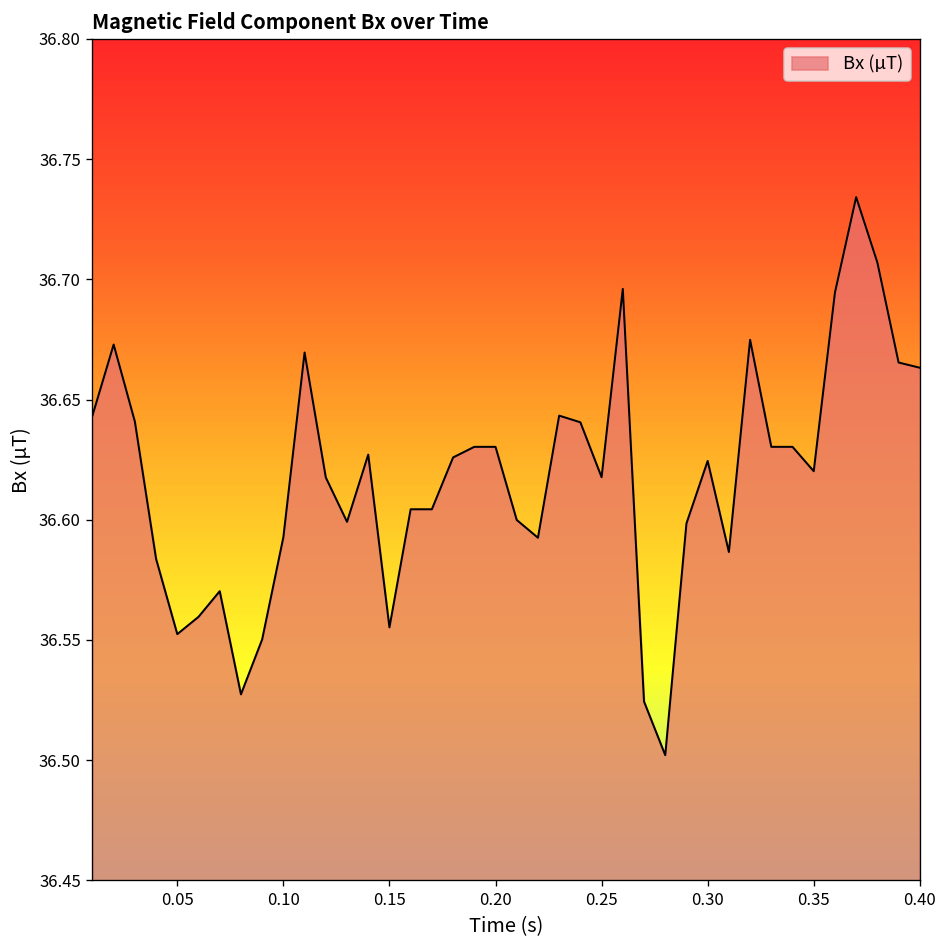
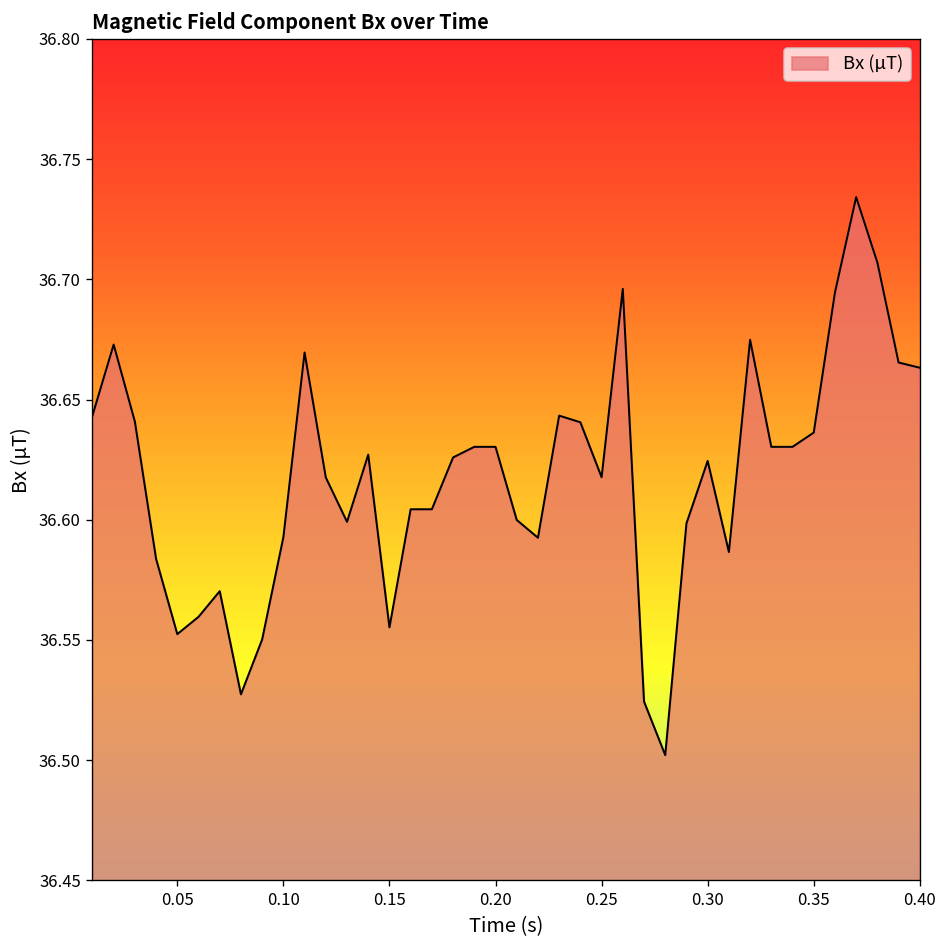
  {
    "0.05": 36.552,
    "0.10": 36.593,
    "0.15": 36.555,
    "0.20": 36.630,
    "0.25": 36.618,
    "0.30": 36.624,
-   "0.35": 36.620,
+   "0.35": 36.636,
    "0.40": 36.663
  }
